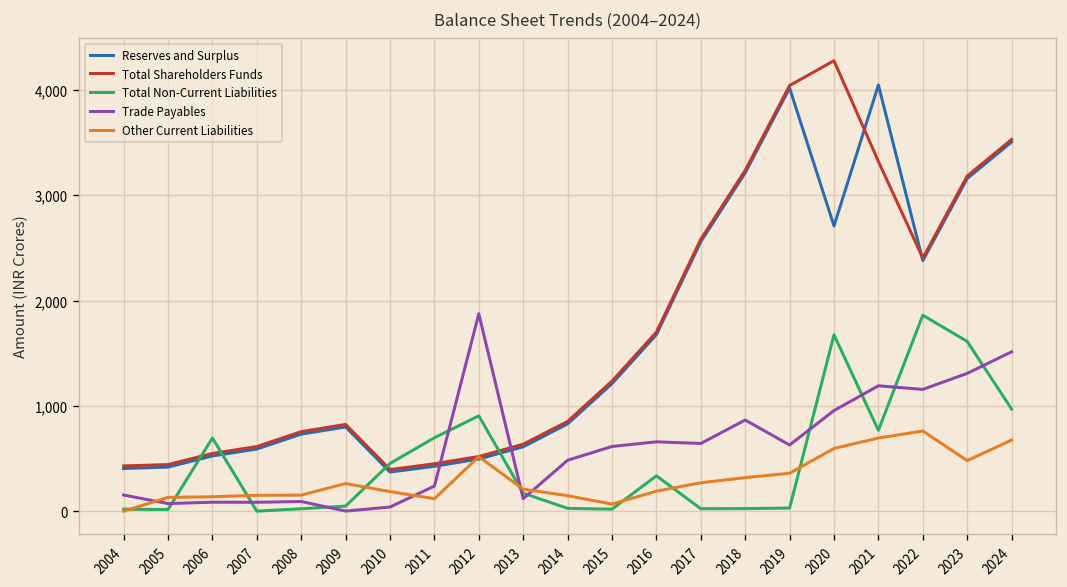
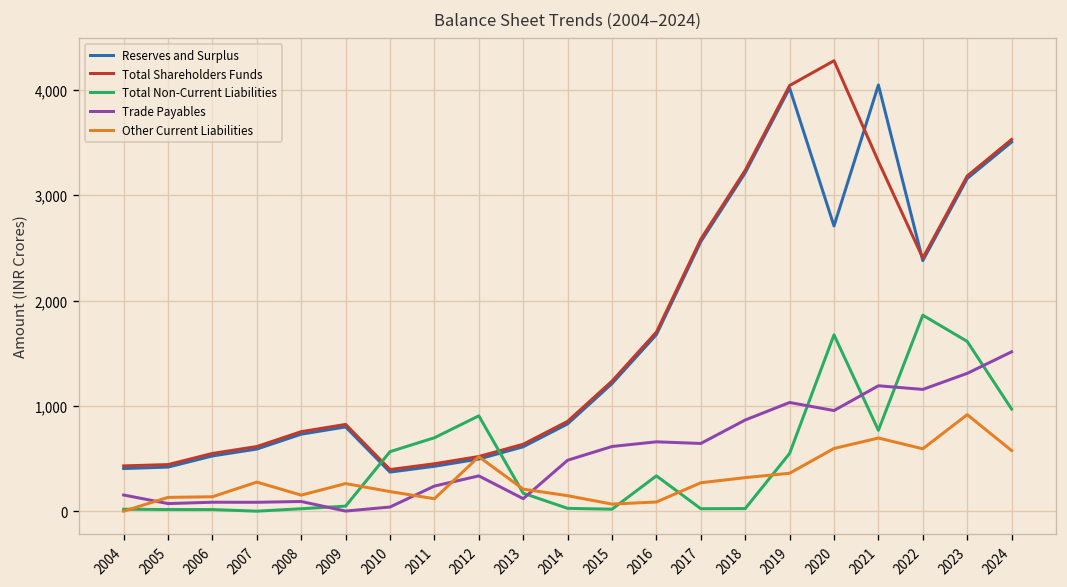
  {
    "Reserves and Surplus": {
      "2020": "2,700",
      "2021": "4,000"
    },
    "Total Shareholders Funds": {
      "2020": "4,300",
      "2021": "3,300"
    },
    "Total Non-Current Liabilities": {
      "2005": "0",
-     "2006": "700",
+     "2006": "0",
      "2007": "0",
      "2008": "0",
      "2009": "0",
-     "2010": "500",
+     "2010": "600",
      "2011": "700",
      "2012": "900",
      "2013": "200",
      "2014": "0",
      "2015": "0",
      "2016": "300",
      "2017": "0",
      "2018": "0",
-     "2019": "0",
+     "2019": "500",
      "2020": "1,700",
      "2021": "800",
      "2022": "1,900",
      "2023": "1,600",
      "2024": "1,000"
    },
    "Trade Payables": {
      "2004": "200",
      "2005": "100",
      "2006": "100",
      "2007": "100",
      "2008": "100",
      "2009": "0",
      "2010": "0",
      "2011": "200",
-     "2012": "1,900",
+     "2012": "300",
      "2013": "100",
      "2014": "500",
      "2015": "600",
      "2016": "700",
      "2017": "600",
      "2018": "900",
-     "2019": "600",
+     "2019": "1,000",
      "2020": "1,000",
      "2021": "1,200",
      "2022": "1,200",
      "2023": "1,300",
      "2024": "1,500"
    },
    "Other Current Liabilities": {
      "2005": "100",
      "2006": "100",
-     "2007": "200",
+     "2007": "300",
      "2008": "200",
      "2009": "300",
      "2010": "200",
      "2011": "100",
      "2013": "200",
      "2014": "100",
      "2015": "100",
-     "2016": "200",
+     "2016": "100",
      "2017": "300",
      "2018": "300",
      "2019": "400",
      "2020": "600",
      "2021": "700",
-     "2022": "800",
-     "2023": "500",
-     "2024": "700"
+     "2022": "600",
+     "2023": "900",
+     "2024": "600"
    }
  }
